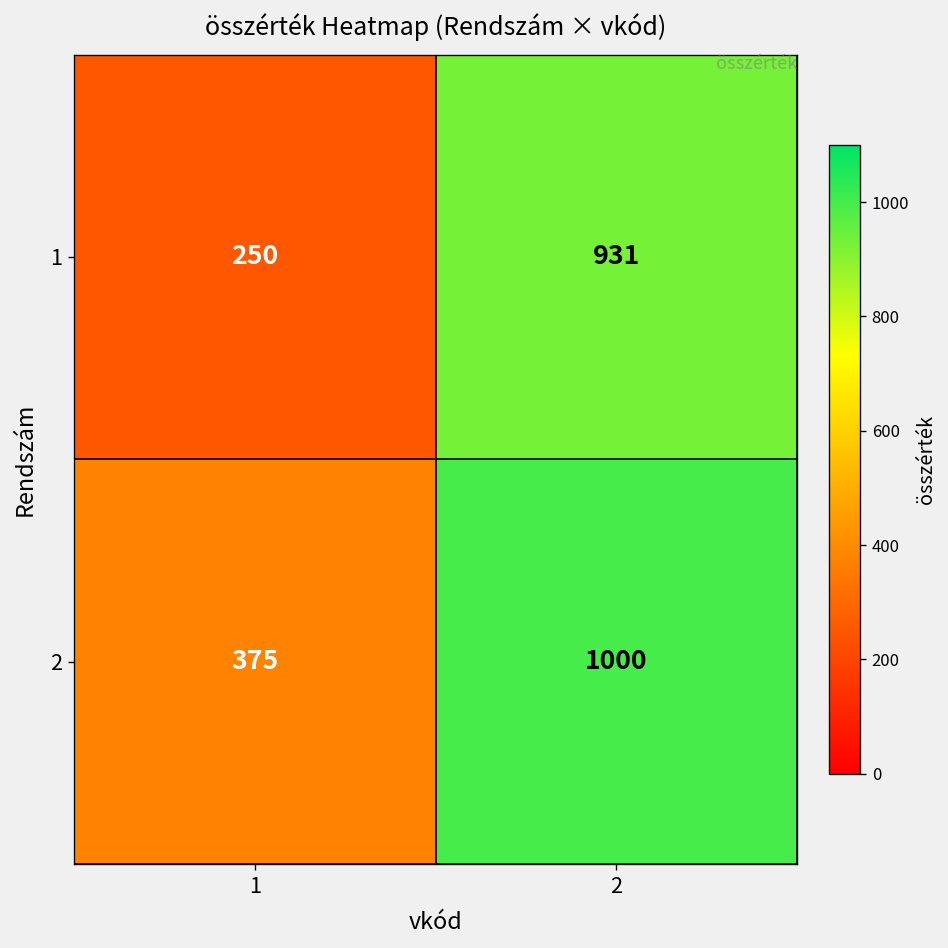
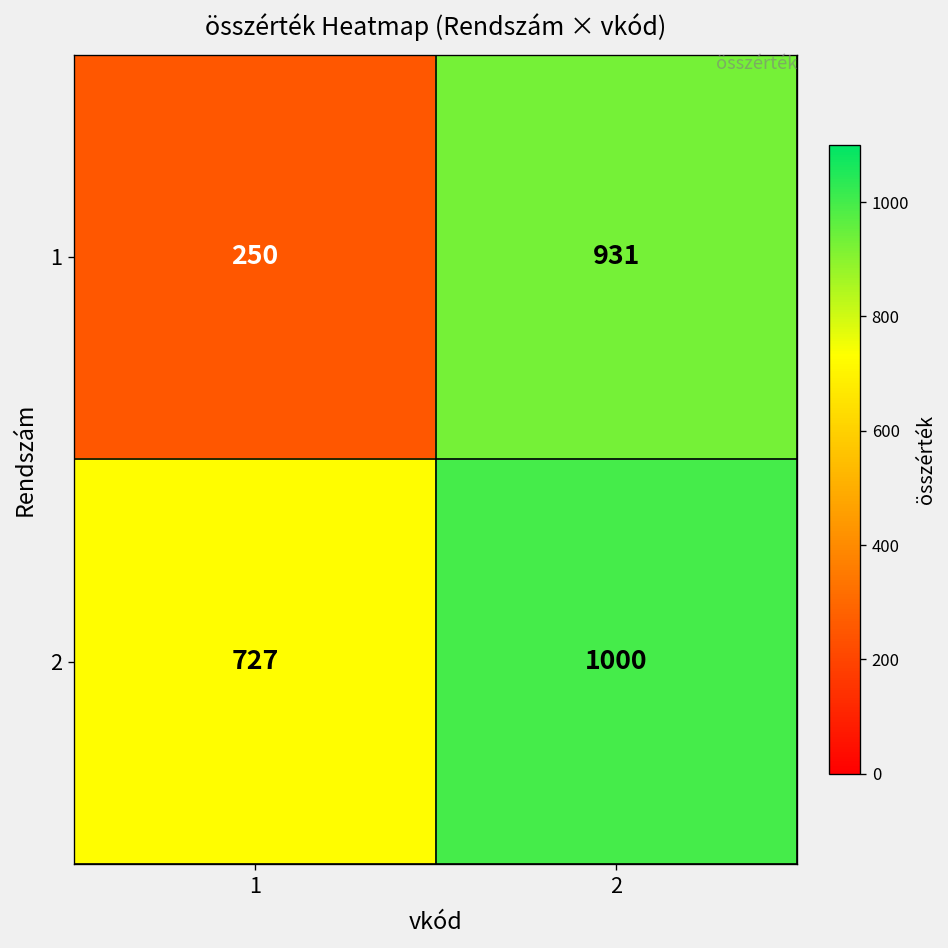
  {
    "1": {
      "1": 250
    },
    "2": {
-     "1": 375,
+     "1": 727,
      "2": 1000
    }
  }
